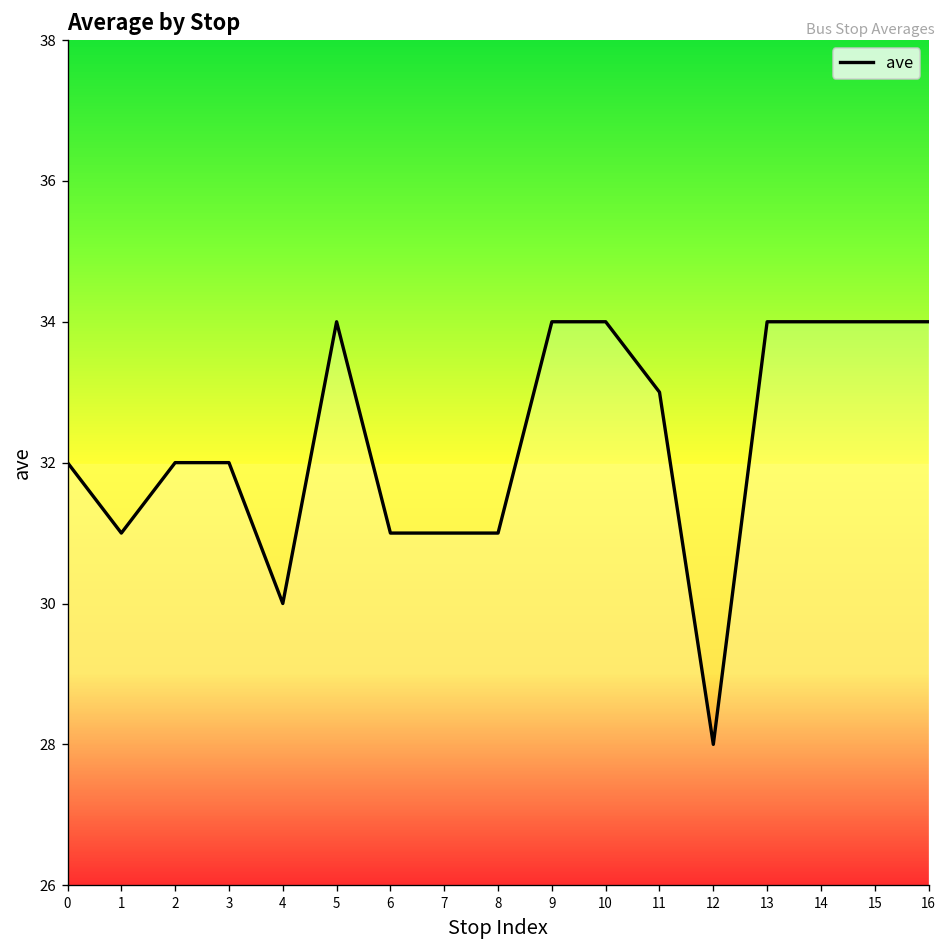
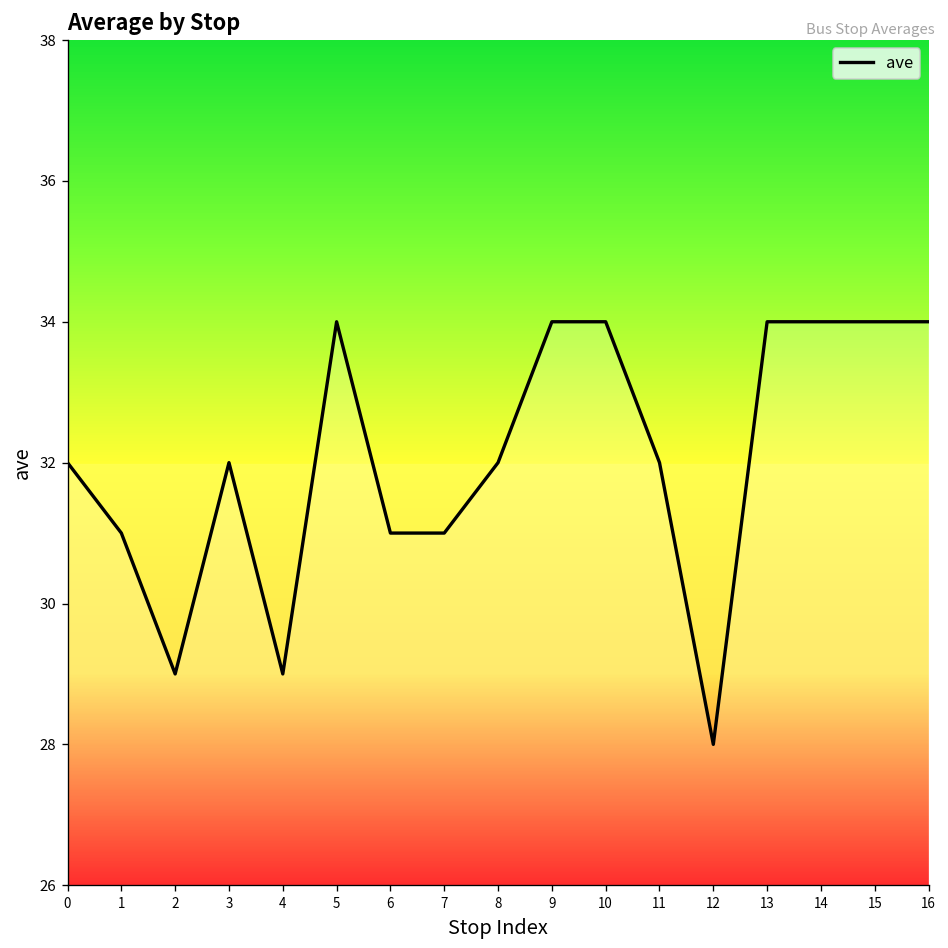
  {
    "0": 32,
    "1": 31,
-   "2": 32,
+   "2": 29,
    "3": 32,
-   "4": 30,
+   "4": 29,
    "5": 34,
    "6": 31,
    "7": 31,
-   "8": 31,
+   "8": 32,
    "9": 34,
    "10": 34,
-   "11": 33,
+   "11": 32,
    "12": 28,
    "13": 34,
    "14": 34,
    "15": 34,
    "16": 34
  }
